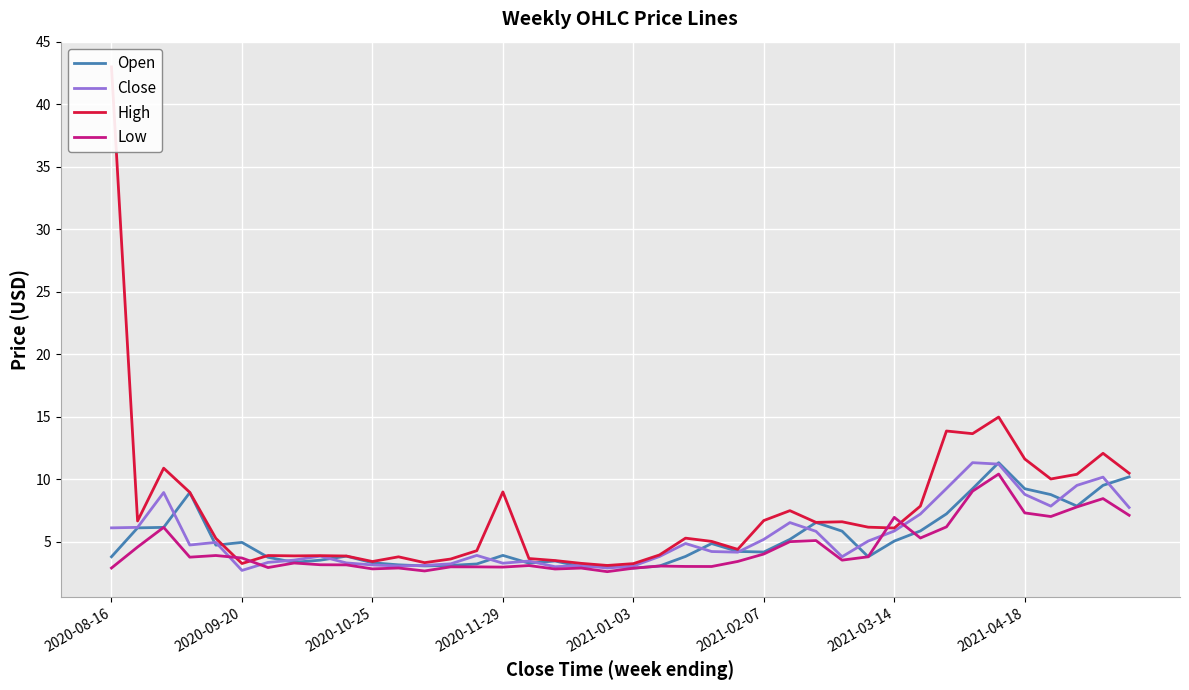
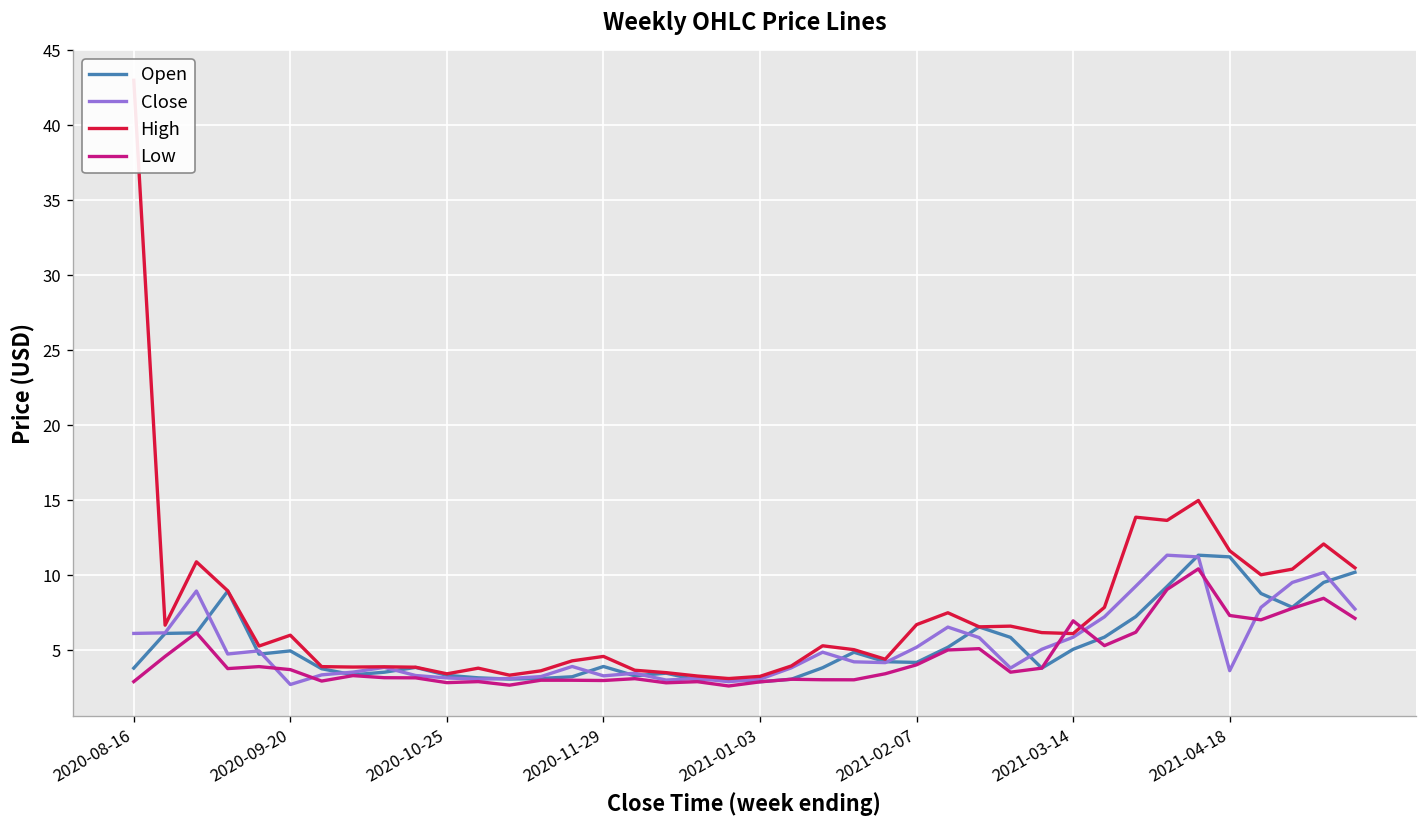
  {
    "Open": {
      "2020-08-16": 3.8,
      "2020-09-20": 4.9,
      "2020-11-29": 3.9,
      "2021-03-14": 5.1,
-     "2021-04-18": 9.2
+     "2021-04-18": 11.2
    },
    "Close": {
      "2020-08-16": 6.1,
      "2020-09-20": 2.7,
      "2020-11-29": 3.3,
      "2021-02-07": 5.2,
      "2021-03-14": 5.9,
-     "2021-04-18": 8.8
+     "2021-04-18": 3.6
    },
    "High": {
-     "2020-09-20": 3.3,
-     "2020-11-29": 9.0,
+     "2020-09-20": 6.0,
+     "2020-11-29": 4.6,
      "2021-02-07": 6.7,
      "2021-03-14": 6.1,
      "2021-04-18": 11.6
    },
    "Low": {
      "2020-08-16": 2.9,
      "2020-09-20": 3.7,
      "2020-10-25": 2.8,
      "2020-11-29": 3.0,
      "2021-03-14": 7.0,
      "2021-04-18": 7.3
    }
  }
